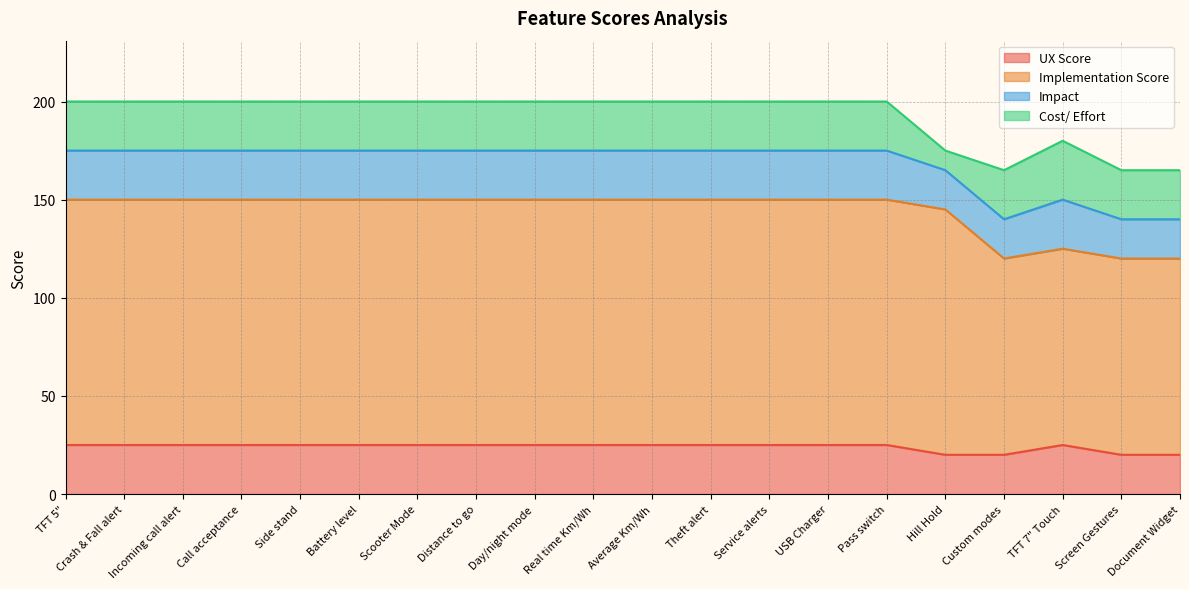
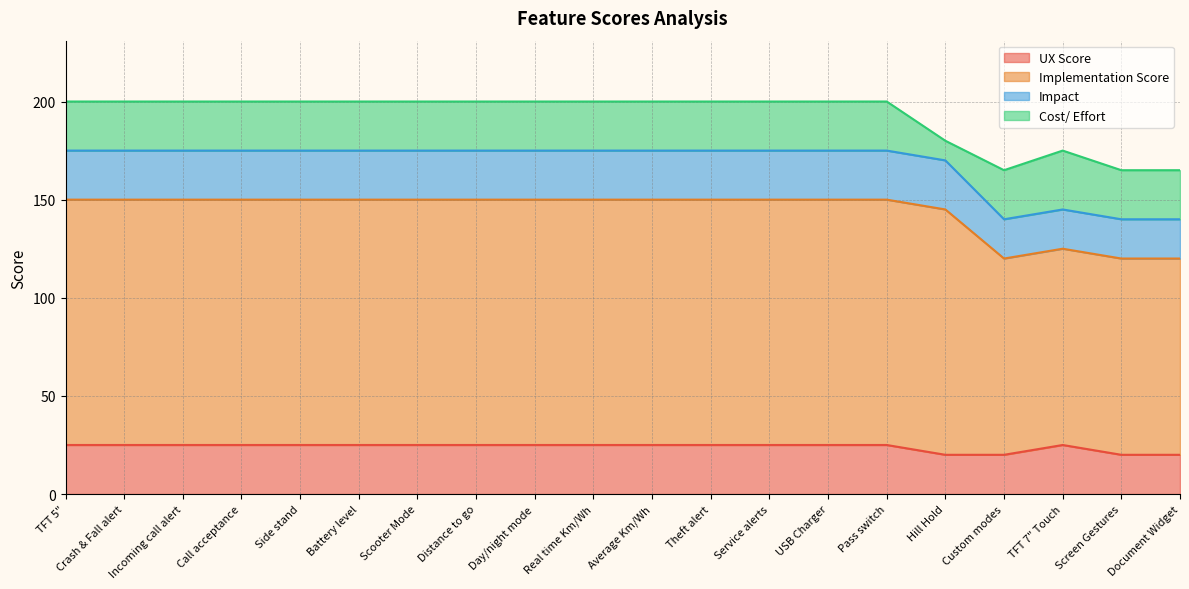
  {
    "Impact": {
      "TFT 5\"": 25,
      "Crash & Fall alert": 25,
      "Incoming call alert": 25,
      "Call acceptance": 25,
      "Side stand": 25,
      "Battery level": 25,
      "Scooter Mode": 25,
      "Distance to go": 25,
      "Day/night mode": 25,
      "Real time Km/Wh": 25,
      "Average Km/Wh": 25,
      "Theft alert": 25,
      "Service alerts": 25,
      "USB Charger": 25,
      "Pass switch": 25,
-     "Hill Hold": 20,
+     "Hill Hold": 25,
      "Custom modes": 20,
-     "TFT 7\" Touch": 25,
+     "TFT 7\" Touch": 20,
      "Screen Gestures": 20,
      "Document Widget": 20
    },
    "Cost/ Effort": {
      "TFT 5\"": 25,
      "Crash & Fall alert": 25,
      "Incoming call alert": 25,
      "Call acceptance": 25,
      "Side stand": 25,
      "Battery level": 25,
      "Scooter Mode": 25,
      "Distance to go": 25,
      "Day/night mode": 25,
      "Real time Km/Wh": 25,
      "Average Km/Wh": 25,
      "Theft alert": 25,
      "Service alerts": 25,
      "USB Charger": 25,
      "Pass switch": 25,
      "Hill Hold": 10,
      "Custom modes": 25,
      "TFT 7\" Touch": 30,
      "Screen Gestures": 25,
      "Document Widget": 25
    }
  }
